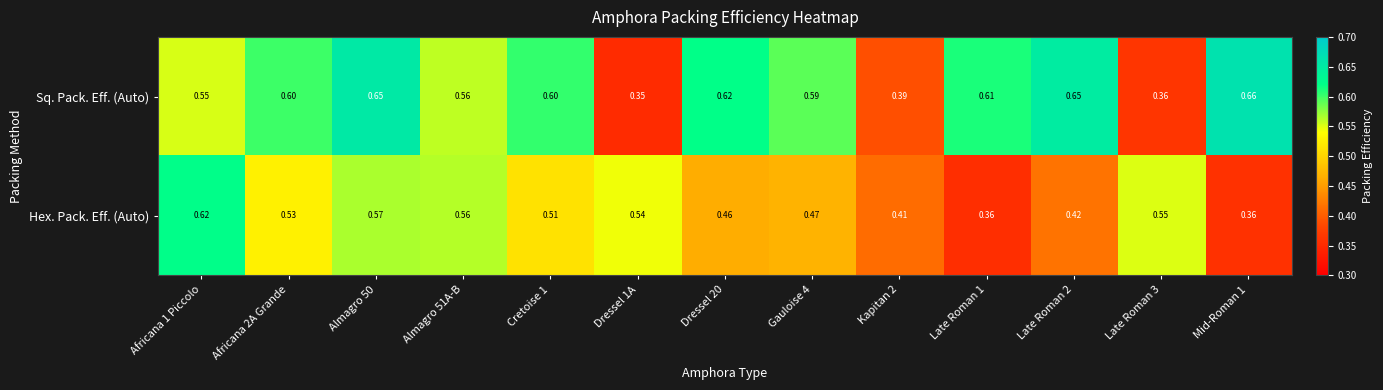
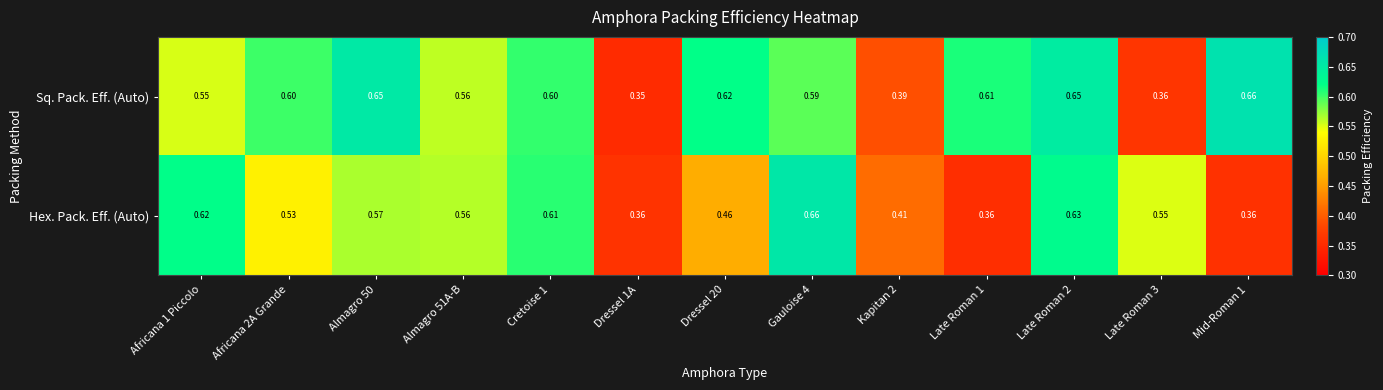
  {
    "Sq. Pack. Eff. (Auto)": {
      "Africana 1 Piccolo": 0.55,
      "Africana 2A Grande": 0.60,
      "Almagro 50": 0.65,
      "Almagro 51A-B": 0.56,
      "Cretoise 1": 0.60,
      "Dressel 1A": 0.35,
      "Dressel 20": 0.62,
      "Gauloise 4": 0.59,
      "Kapitan 2": 0.39,
      "Late Roman 1": 0.61,
      "Late Roman 2": 0.65,
      "Late Roman 3": 0.36,
      "Mid-Roman 1": 0.66
    },
    "Hex. Pack. Eff. (Auto)": {
      "Africana 1 Piccolo": 0.62,
      "Africana 2A Grande": 0.53,
      "Almagro 50": 0.57,
      "Almagro 51A-B": 0.56,
-     "Cretoise 1": 0.51,
-     "Dressel 1A": 0.54,
+     "Cretoise 1": 0.61,
+     "Dressel 1A": 0.36,
      "Dressel 20": 0.46,
-     "Gauloise 4": 0.47,
+     "Gauloise 4": 0.66,
      "Kapitan 2": 0.41,
      "Late Roman 1": 0.36,
-     "Late Roman 2": 0.42,
+     "Late Roman 2": 0.63,
      "Late Roman 3": 0.55,
      "Mid-Roman 1": 0.36
    }
  }
